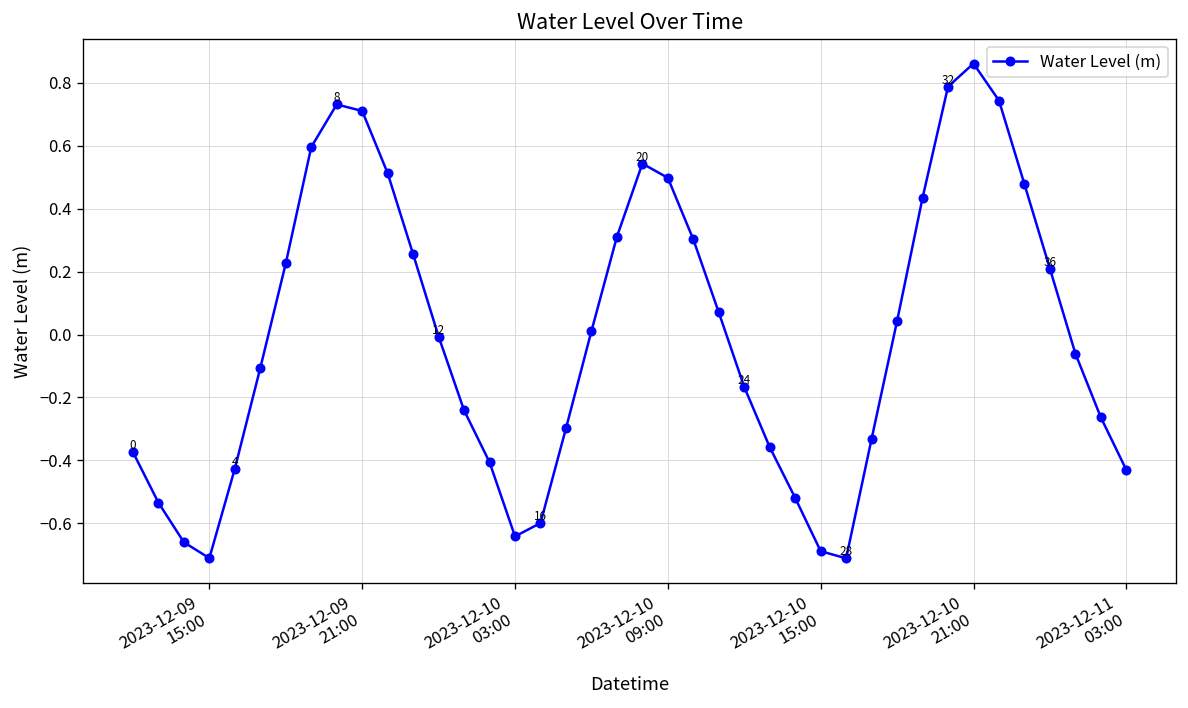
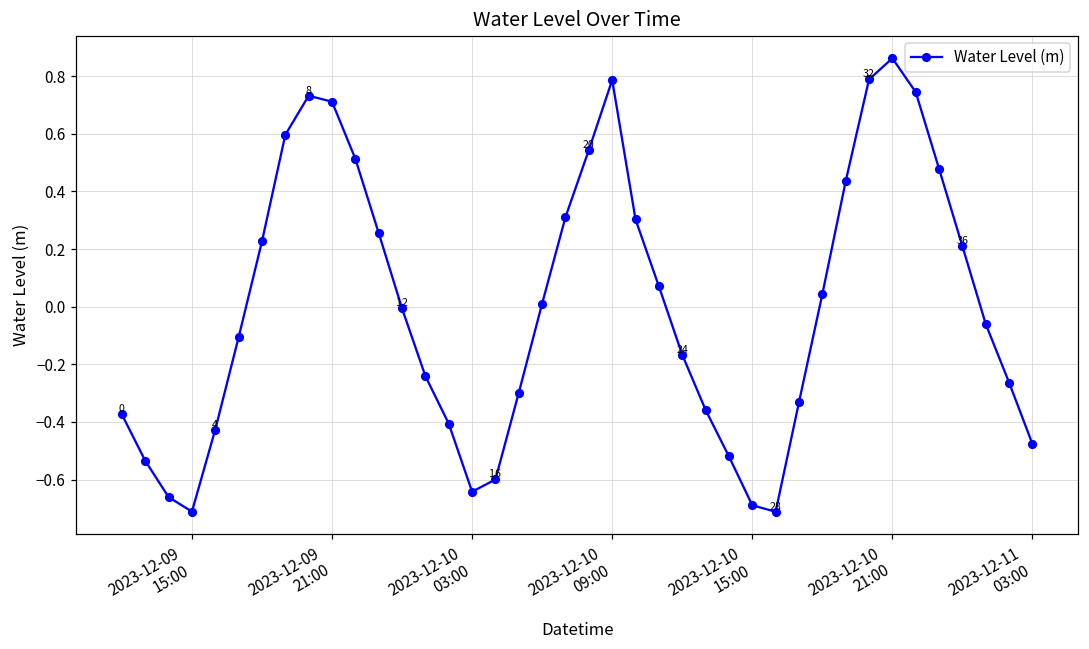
  {
    "2023-12-09 15:00": -0.71,
    "2023-12-09 21:00": 0.71,
    "2023-12-10 03:00": -0.64,
-   "2023-12-10 09:00": 0.50,
+   "2023-12-10 09:00": 0.79,
    "2023-12-10 15:00": -0.69,
    "2023-12-10 21:00": 0.86,
-   "2023-12-11 03:00": -0.43
+   "2023-12-11 03:00": -0.48
  }
